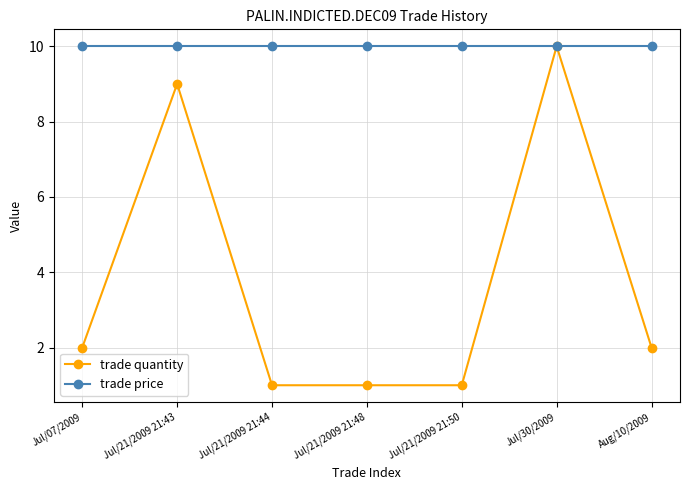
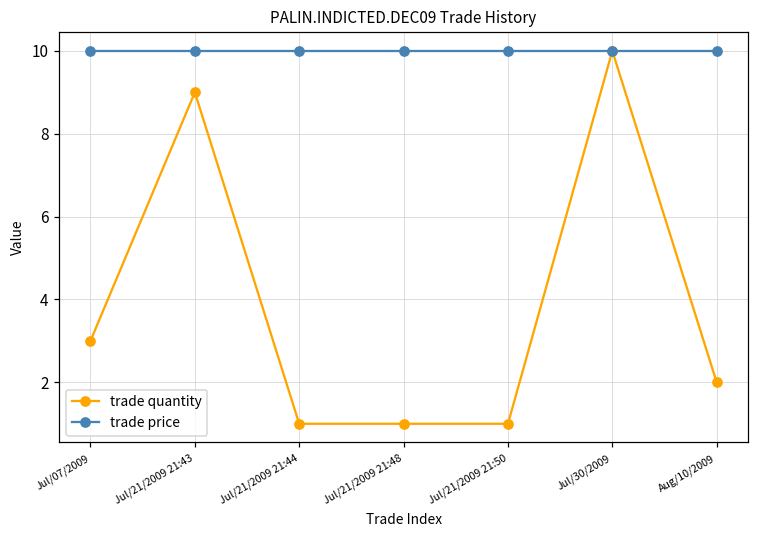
  {
    "trade quantity": {
-     "Jul/07/2009": 2,
+     "Jul/07/2009": 3,
      "Jul/21/2009 21:43": 9,
      "Jul/21/2009 21:44": 1,
      "Jul/21/2009 21:48": 1,
      "Jul/21/2009 21:50": 1,
      "Aug/10/2009": 2
    },
    "trade price": {
      "Jul/07/2009": 10,
      "Jul/21/2009 21:43": 10,
      "Jul/21/2009 21:44": 10,
      "Jul/21/2009 21:48": 10,
      "Jul/21/2009 21:50": 10,
      "Aug/10/2009": 10
    }
  }
